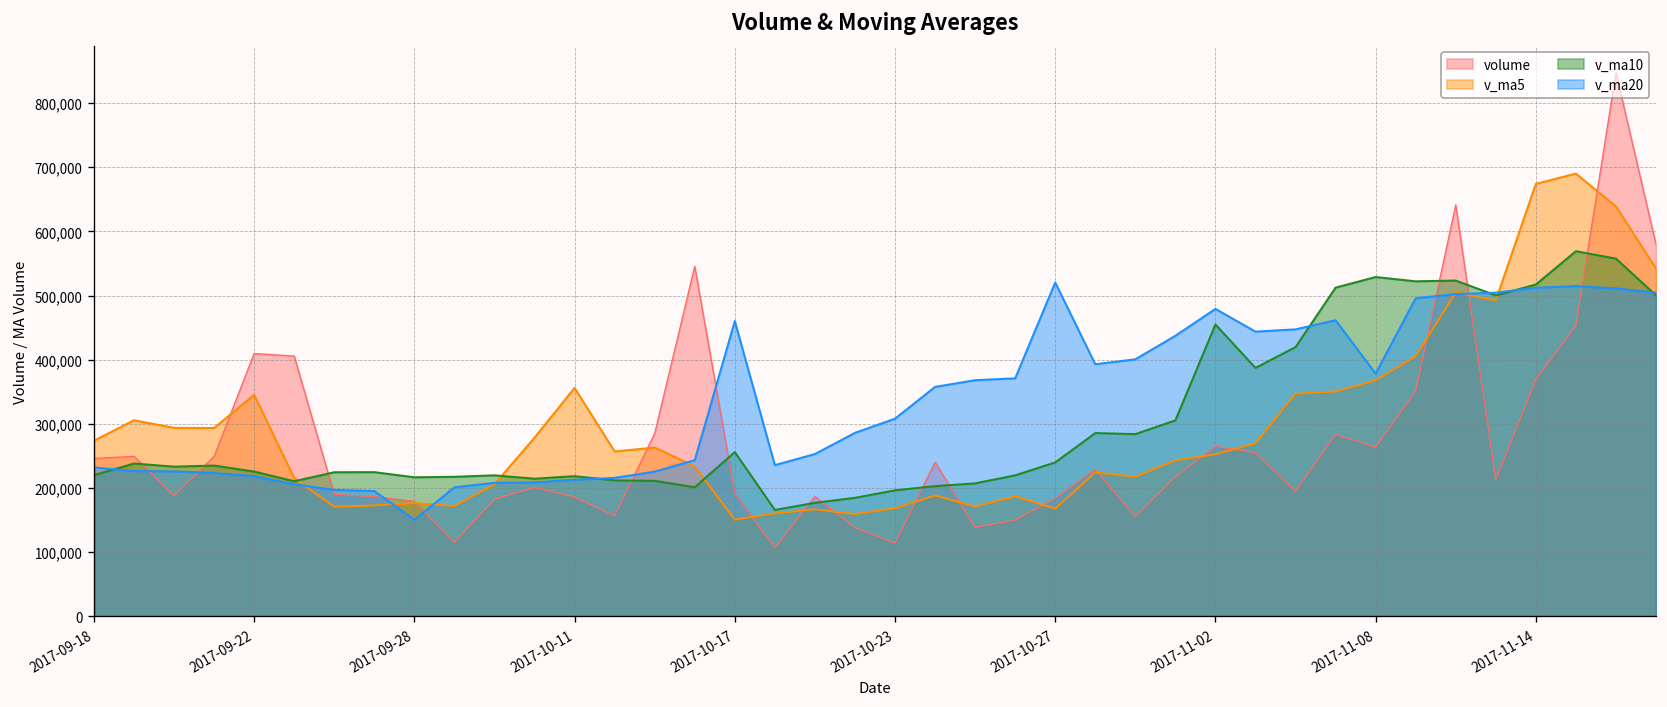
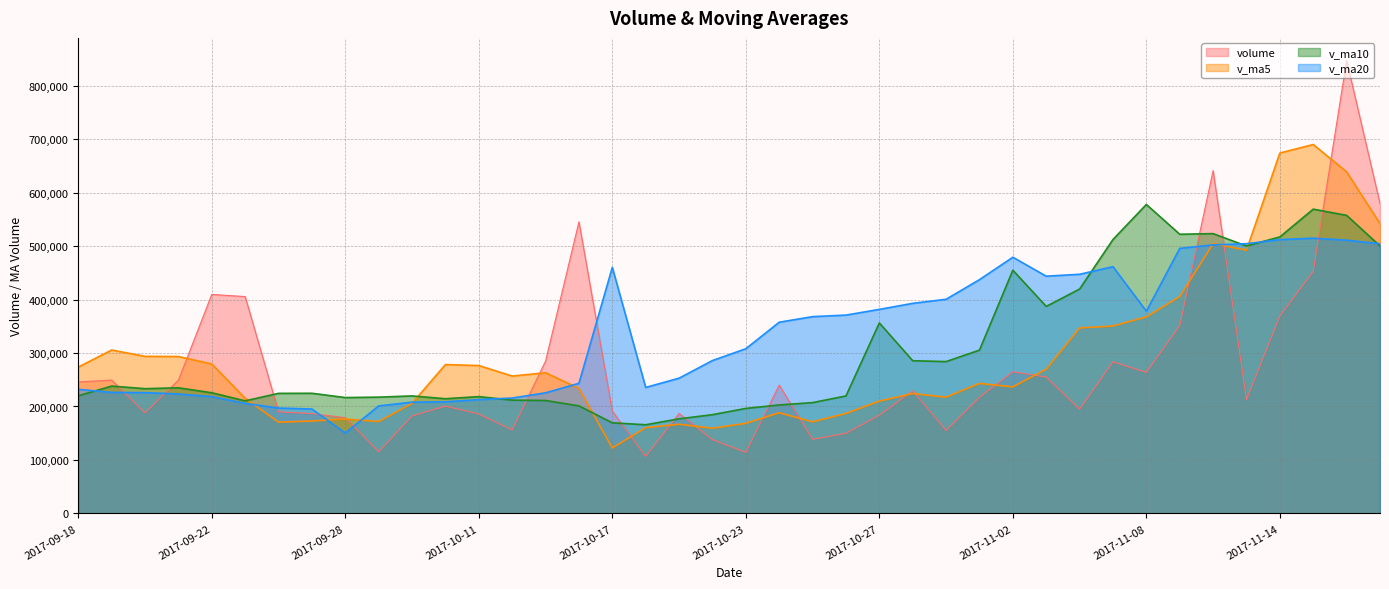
  {
    "volume": {
      "2017-09-18": "250,000",
      "2017-09-22": "410,000",
      "2017-10-11": "190,000",
      "2017-10-17": "190,000",
      "2017-10-23": "110,000",
      "2017-10-27": "180,000",
      "2017-11-02": "260,000",
      "2017-11-08": "260,000",
      "2017-11-14": "370,000"
    },
    "v_ma5": {
      "2017-09-18": "270,000",
-     "2017-09-22": "350,000",
-     "2017-10-11": "360,000",
-     "2017-10-17": "150,000",
+     "2017-09-22": "280,000",
+     "2017-10-11": "280,000",
+     "2017-10-17": "120,000",
      "2017-10-23": "170,000",
-     "2017-10-27": "170,000",
-     "2017-11-02": "250,000",
+     "2017-10-27": "210,000",
+     "2017-11-02": "240,000",
      "2017-11-08": "370,000",
      "2017-11-14": "670,000"
    },
    "v_ma10": {
      "2017-09-18": "220,000",
      "2017-09-22": "230,000",
      "2017-09-28": "220,000",
      "2017-10-11": "220,000",
-     "2017-10-17": "260,000",
+     "2017-10-17": "170,000",
      "2017-10-23": "200,000",
-     "2017-10-27": "240,000",
+     "2017-10-27": "360,000",
      "2017-11-02": "450,000",
-     "2017-11-08": "530,000",
+     "2017-11-08": "580,000",
      "2017-11-14": "520,000"
    },
    "v_ma20": {
      "2017-09-18": "230,000",
      "2017-09-22": "220,000",
      "2017-09-28": "150,000",
      "2017-10-11": "210,000",
      "2017-10-17": "460,000",
      "2017-10-23": "310,000",
-     "2017-10-27": "520,000",
+     "2017-10-27": "380,000",
      "2017-11-02": "480,000",
      "2017-11-08": "380,000",
      "2017-11-14": "510,000"
    }
  }
